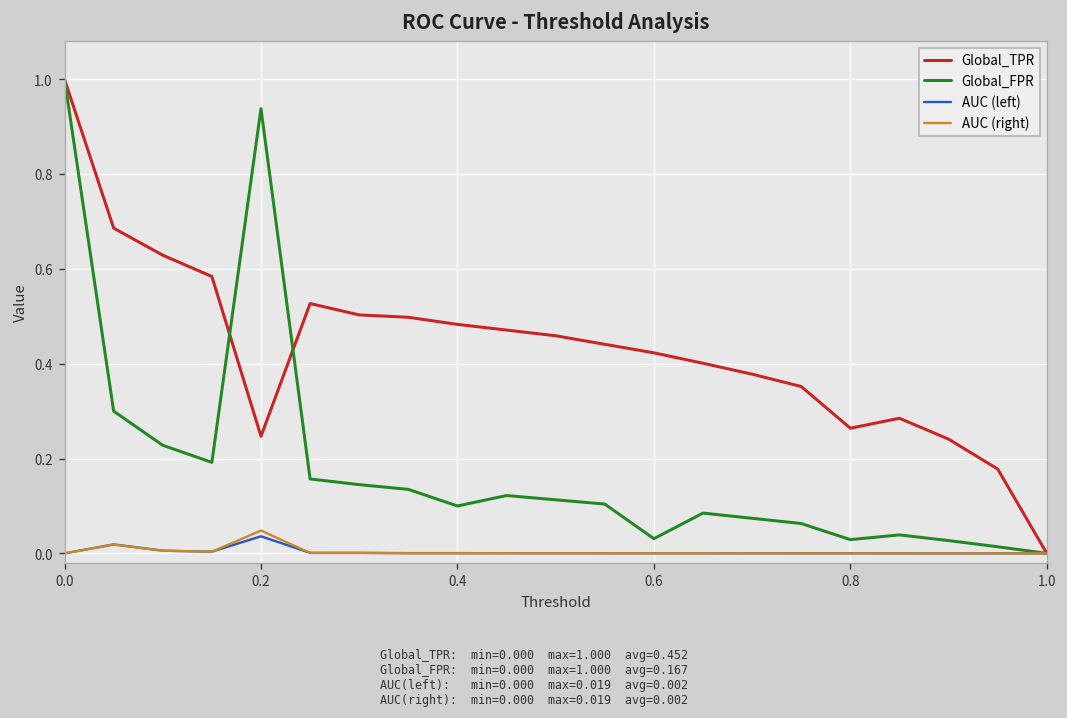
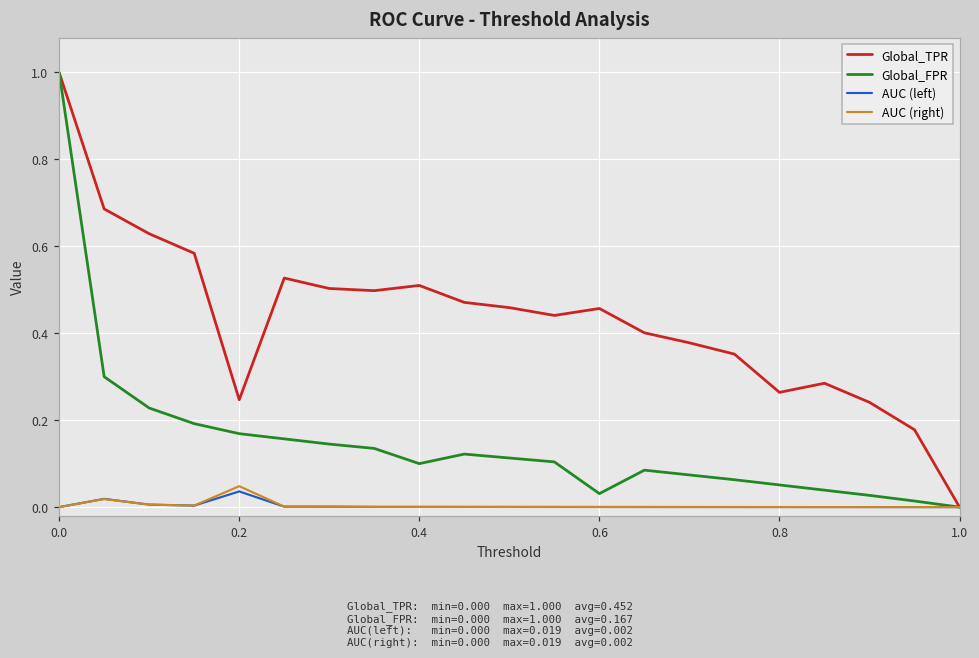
  {
    "Global_TPR": {
      "0.2": 0.25,
-     "0.4": 0.48,
-     "0.6": 0.42,
+     "0.4": 0.51,
+     "0.6": 0.46,
      "0.8": 0.26
    },
    "Global_FPR": {
-     "0.2": 0.94,
+     "0.2": 0.17,
      "0.4": 0.10,
      "0.6": 0.03,
-     "0.8": 0.03
+     "0.8": 0.05
    },
    "AUC (left)": {
      "0.2": 0.04
    },
    "AUC (right)": {
      "0.2": 0.05
    }
  }
